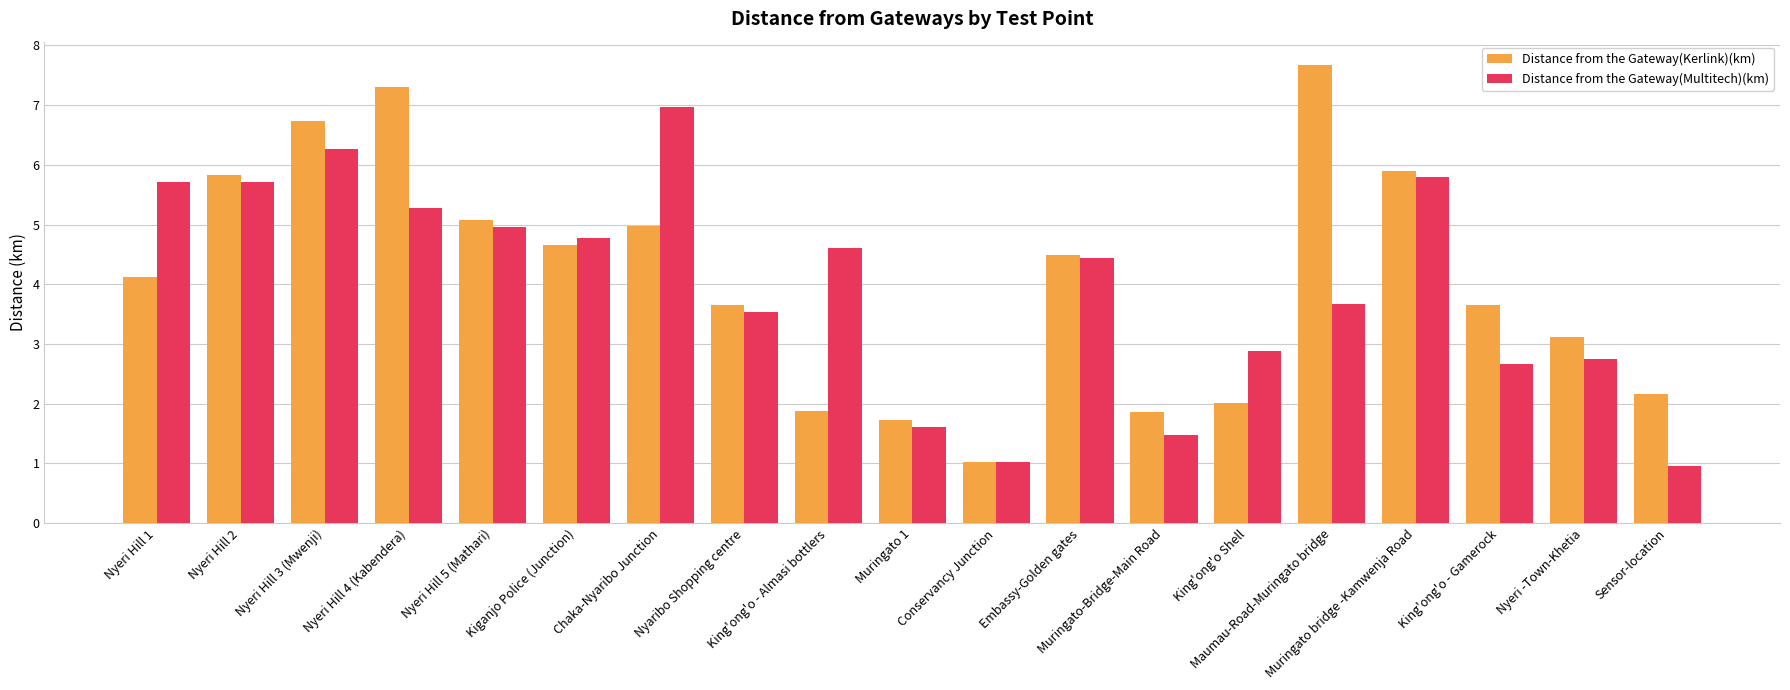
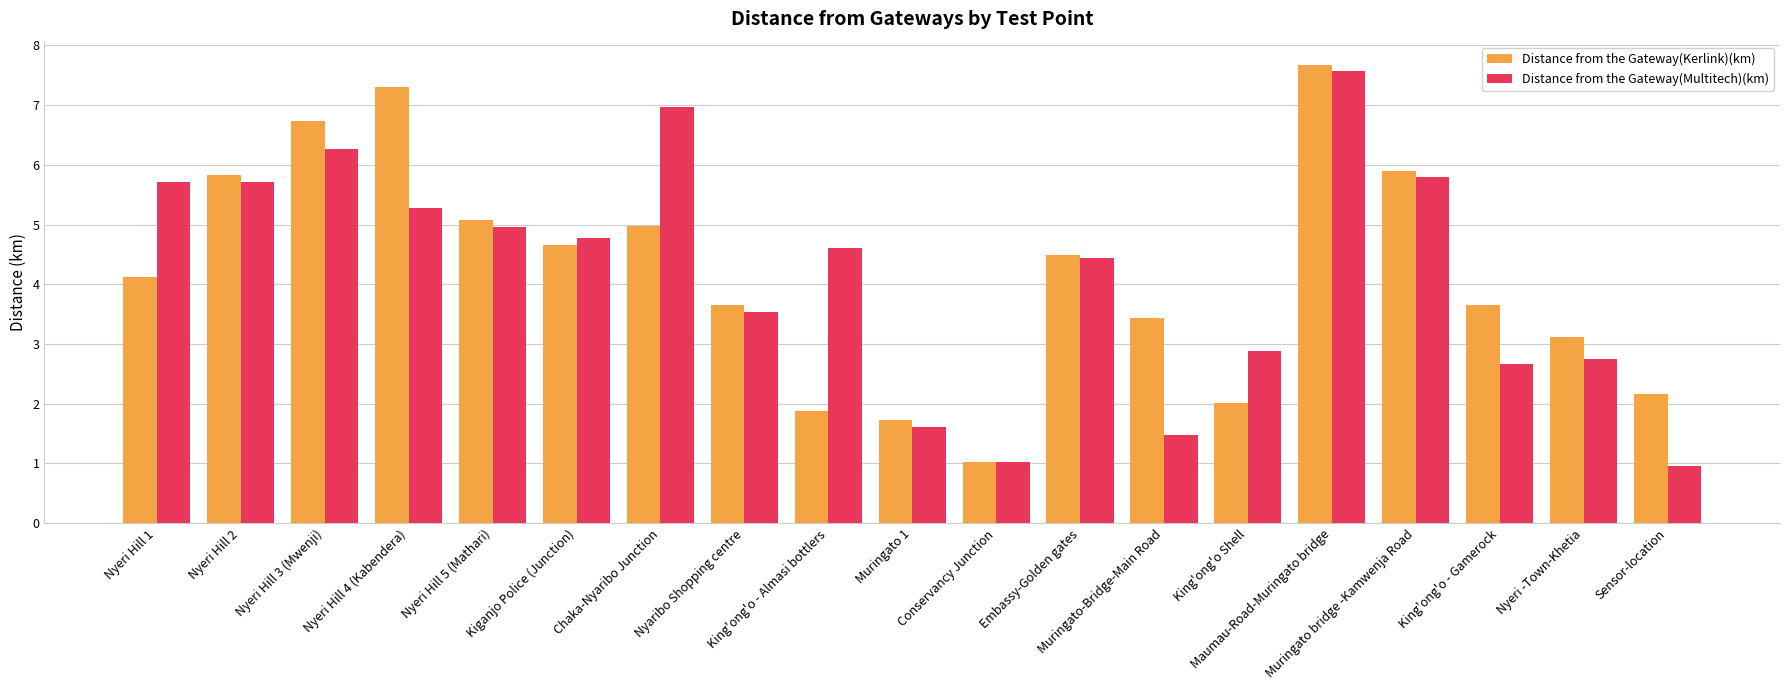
  {
    "Distance from the Gateway(Kerlink)(km)": {
      "Nyeri Hill 1": 4.1,
      "Nyeri Hill 2": 5.8,
      "Nyeri Hill 3 (Mwenji)": 6.7,
      "Nyeri Hill 4 (Kabendera)": 7.3,
      "Nyeri Hill 5 (Mathari)": 5.1,
      "Kiganjo Police (Junction)": 4.7,
      "Chaka-Nyaribo Junction": 5.0,
      "Nyaribo Shopping centre": 3.7,
      "King'ong'o - Almasi bottlers": 1.9,
      "Muringato 1": 1.7,
      "Conservancy Junction": 1.0,
      "Embassy-Golden gates": 4.5,
-     "Muringato-Bridge-Main Road": 1.9,
+     "Muringato-Bridge-Main Road": 3.4,
      "King'ong'o Shell": 2.0,
      "Maumau-Road-Muringato bridge": 7.7,
      "Muringato bridge -Kamwenja Road": 5.9,
      "King'ong'o - Gamerock": 3.7,
      "Nyeri -Town-Khetia": 3.1,
      "Sensor-location": 2.2
    },
    "Distance from the Gateway(Multitech)(km)": {
      "Nyeri Hill 1": 5.7,
      "Nyeri Hill 2": 5.7,
      "Nyeri Hill 3 (Mwenji)": 6.3,
      "Nyeri Hill 4 (Kabendera)": 5.3,
      "Nyeri Hill 5 (Mathari)": 5.0,
      "Kiganjo Police (Junction)": 4.8,
      "Chaka-Nyaribo Junction": 7.0,
      "Nyaribo Shopping centre": 3.5,
      "King'ong'o - Almasi bottlers": 4.6,
      "Muringato 1": 1.6,
      "Conservancy Junction": 1.0,
      "Embassy-Golden gates": 4.4,
      "Muringato-Bridge-Main Road": 1.5,
      "King'ong'o Shell": 2.9,
-     "Maumau-Road-Muringato bridge": 3.7,
+     "Maumau-Road-Muringato bridge": 7.6,
      "Muringato bridge -Kamwenja Road": 5.8,
      "King'ong'o - Gamerock": 2.7,
      "Nyeri -Town-Khetia": 2.8,
      "Sensor-location": 1.0
    }
  }
